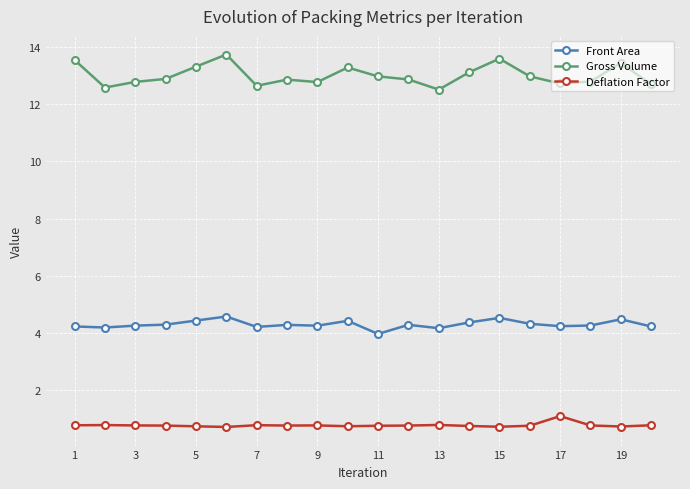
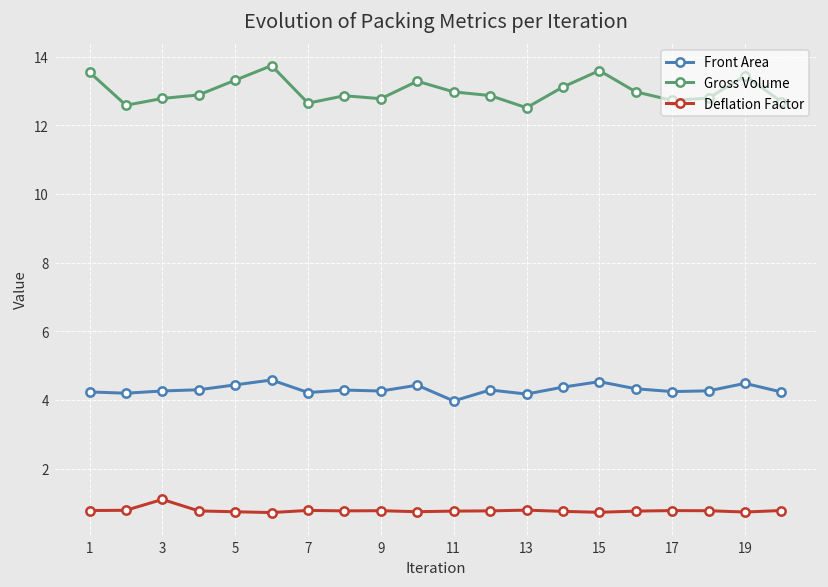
  {
    "Front Area": {
      "1": 4.2,
      "3": 4.3,
      "5": 4.4,
      "7": 4.2,
      "9": 4.3,
      "11": 4.0,
      "13": 4.2,
      "15": 4.5,
      "17": 4.2,
      "19": 4.5
    },
    "Gross Volume": {
      "1": 13.5,
      "3": 12.8,
      "5": 13.3,
      "7": 12.6,
      "9": 12.8,
      "11": 13.0,
      "13": 12.5,
      "15": 13.6
    },
    "Deflation Factor": {
      "1": 0.8,
-     "3": 0.8,
+     "3": 1.1,
      "5": 0.7,
      "7": 0.8,
      "9": 0.8,
      "11": 0.8,
      "13": 0.8,
      "15": 0.7,
-     "17": 1.1,
+     "17": 0.8,
      "19": 0.7
    }
  }
